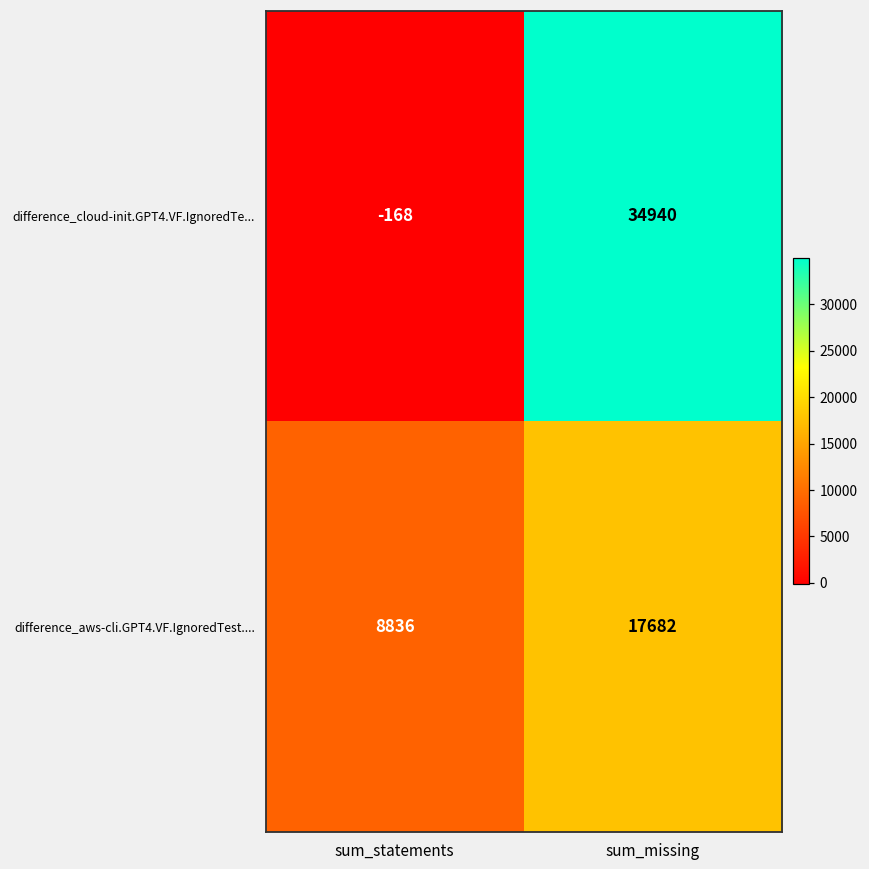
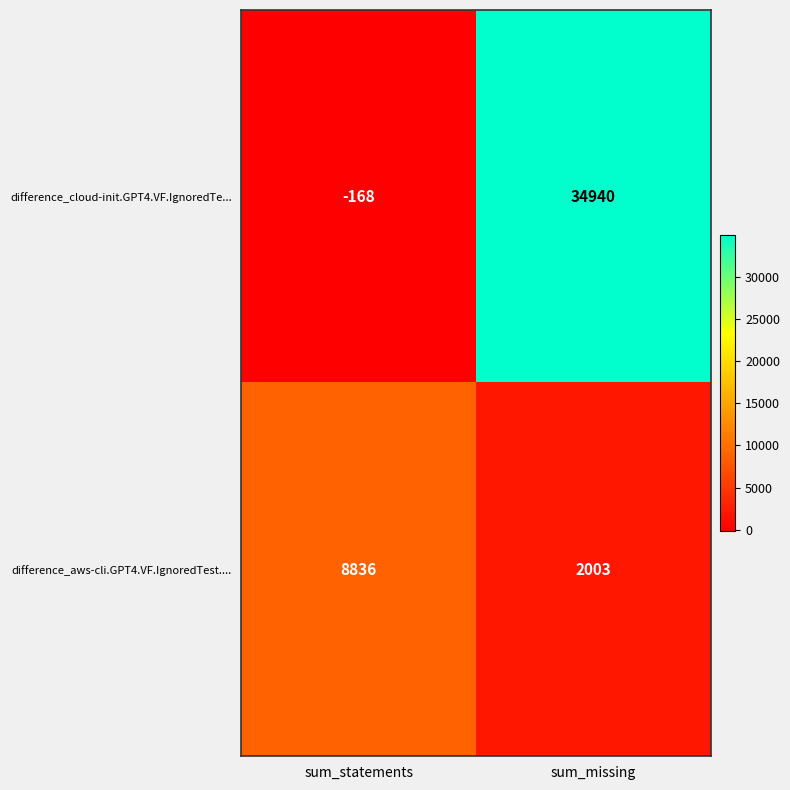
  {
    "difference_cloud-init.GPT4.VF.IgnoredTe...": {
      "sum_statements": -168,
      "sum_missing": 34940
    },
    "difference_aws-cli.GPT4.VF.IgnoredTest....": {
      "sum_statements": 8836,
-     "sum_missing": 17682
+     "sum_missing": 2003
    }
  }
